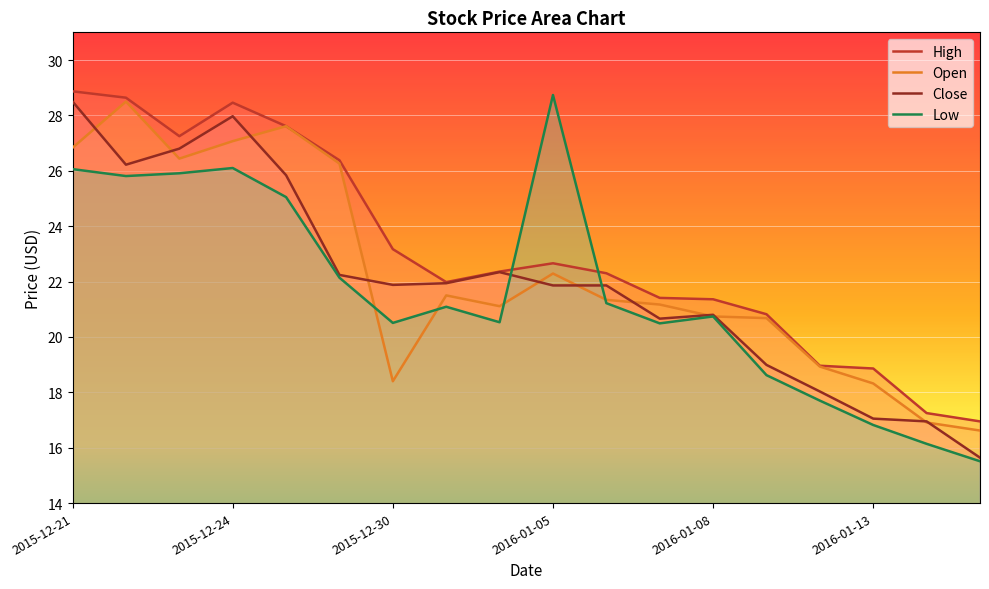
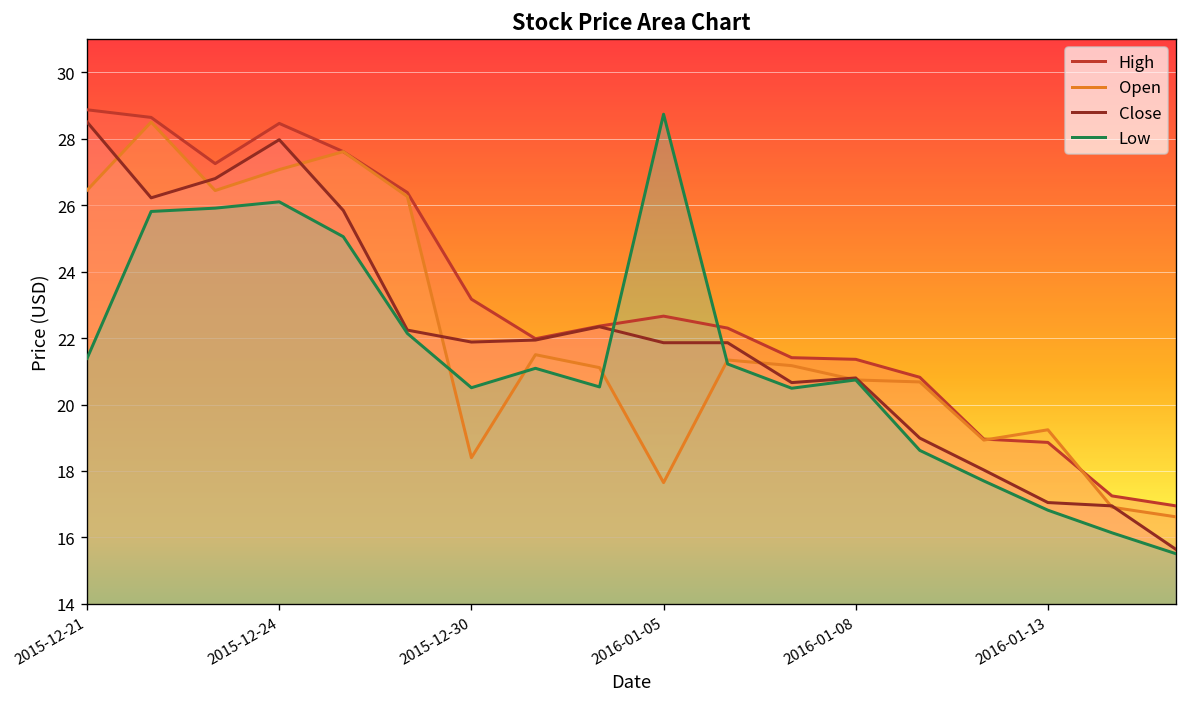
  {
    "Open": {
-     "2015-12-21": 26.8,
+     "2015-12-21": 26.5,
      "2015-12-24": 27.1,
      "2015-12-30": 18.4,
-     "2016-01-05": 22.3,
-     "2016-01-13": 18.3
+     "2016-01-05": 17.6,
+     "2016-01-13": 19.2
    },
    "Low": {
-     "2015-12-21": 26.1,
+     "2015-12-21": 21.4,
      "2015-12-24": 26.1,
      "2015-12-30": 20.5,
      "2016-01-05": 28.7,
      "2016-01-13": 16.8
    }
  }
